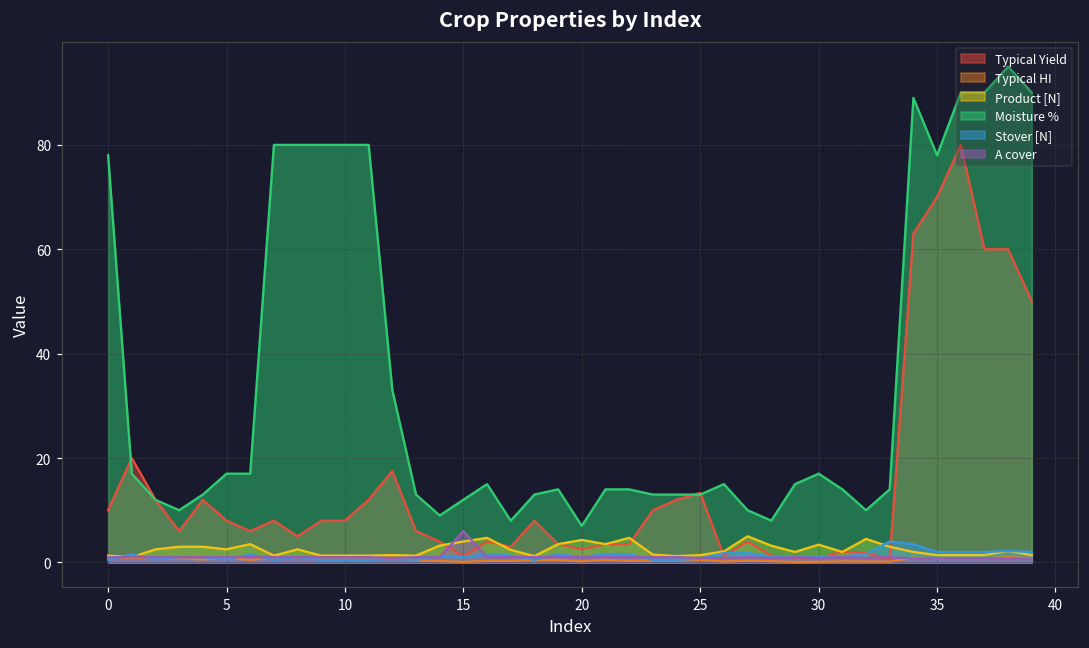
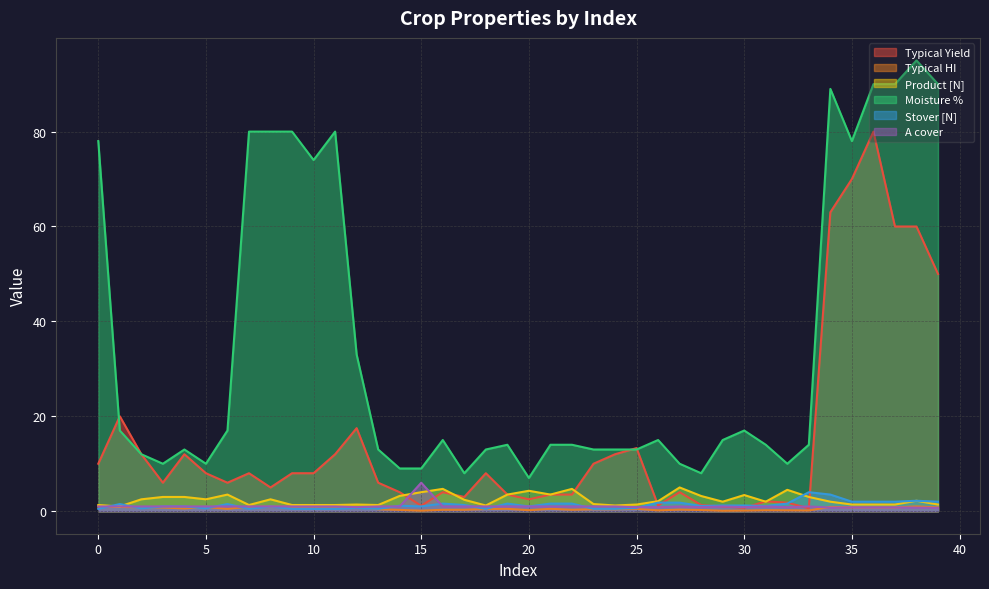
  {
    "Moisture %": {
      "0": 78,
-     "5": 17,
-     "10": 80,
-     "15": 12,
+     "5": 10,
+     "10": 74,
+     "15": 9,
      "20": 7,
      "30": 17,
      "35": 78
    },
    "Stover [N]": {
      "35": 2
    },
    "A cover": {
      "15": 6
    }
  }
